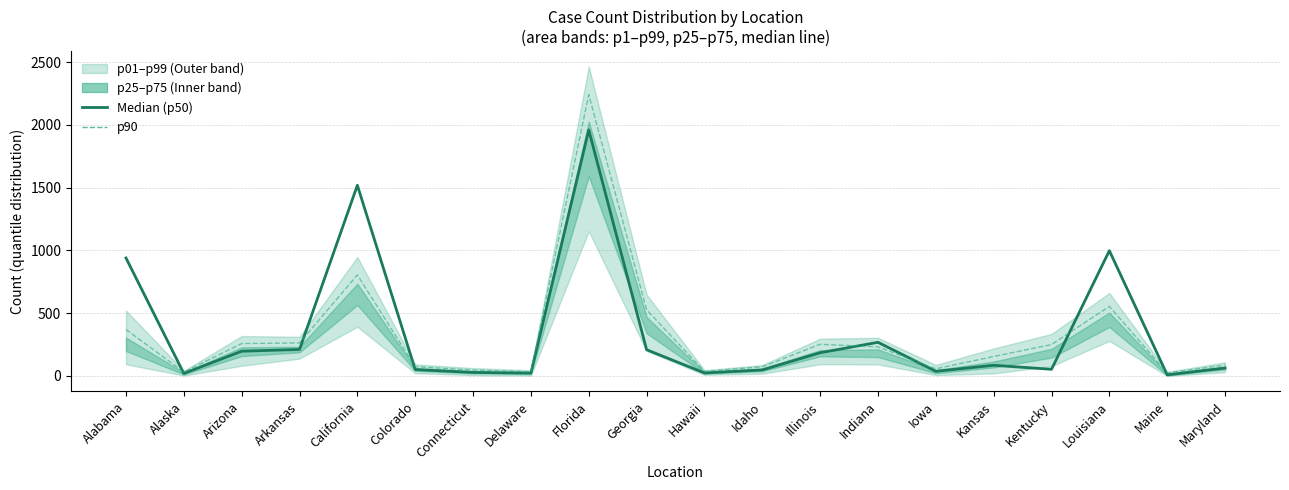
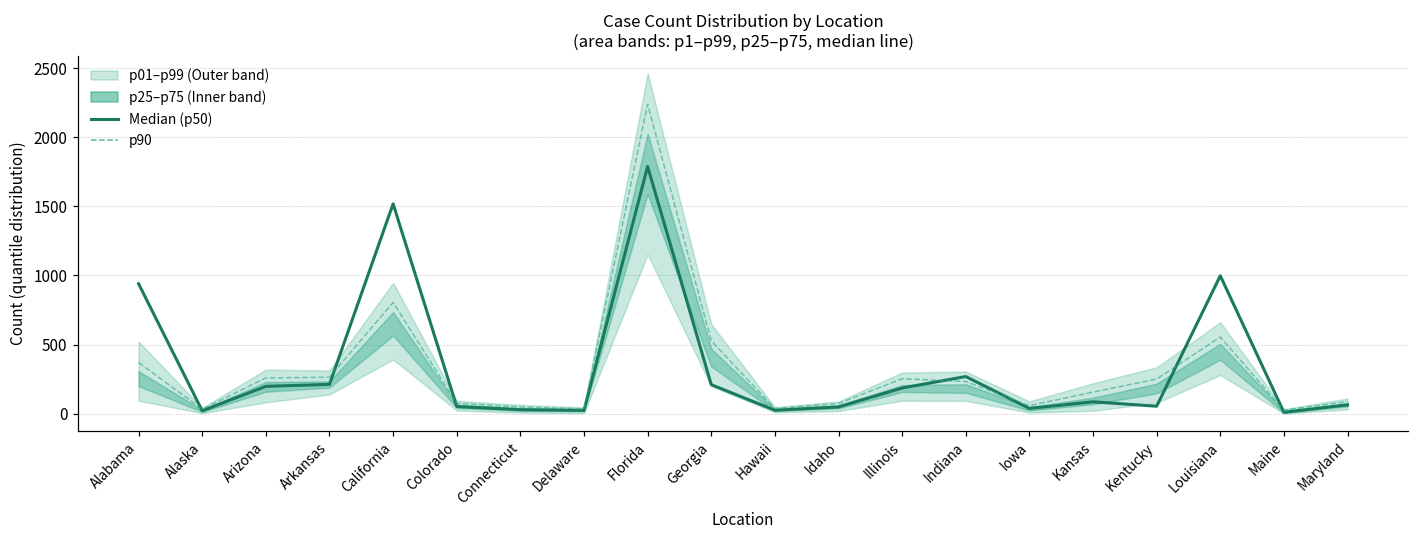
  {
    "Median (p50)": {
      "Alabama": 940,
      "Arizona": 200,
      "Arkansas": 210,
      "California": 1520,
-     "Florida": 1960,
+     "Florida": 1790,
      "Georgia": 210,
      "Illinois": 190,
      "Indiana": 270,
      "Kansas": 90,
      "Kentucky": 50,
      "Louisiana": 1000
    }
  }
